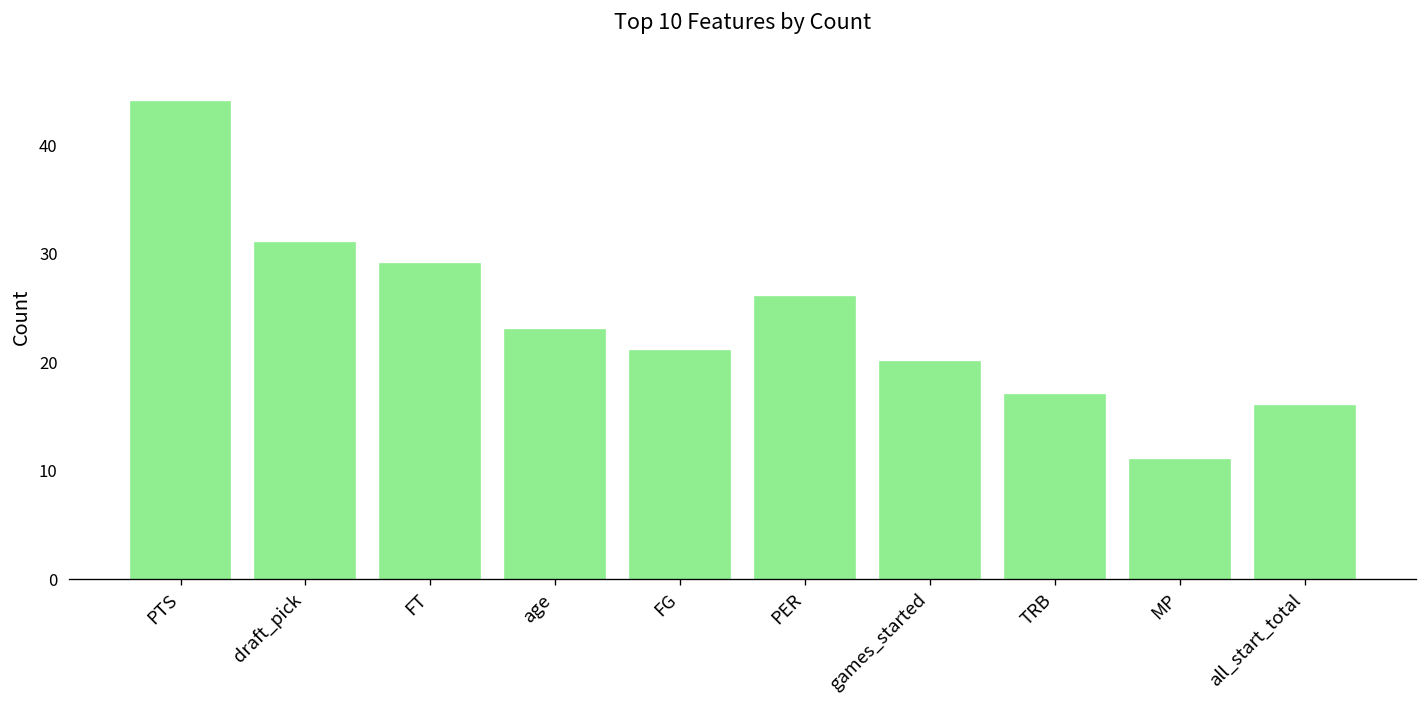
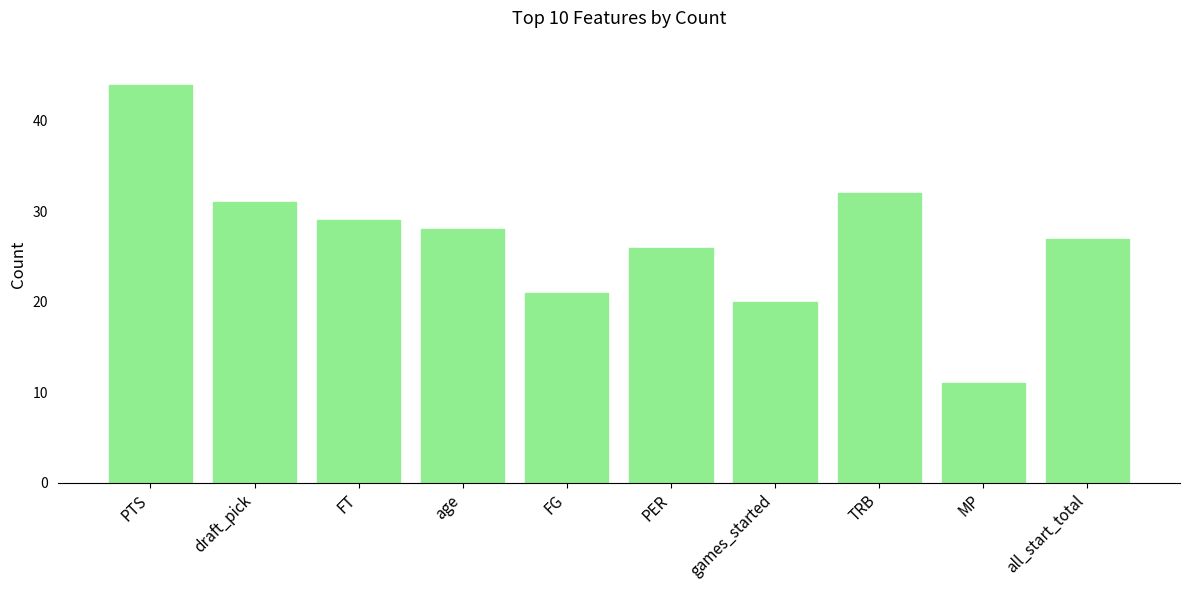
  {
    "PTS": 44,
    "draft_pick": 31,
    "FT": 29,
-   "age": 23,
+   "age": 28,
    "FG": 21,
    "PER": 26,
    "games_started": 20,
-   "TRB": 17,
+   "TRB": 32,
    "MP": 11,
-   "all_start_total": 16
+   "all_start_total": 27
  }
